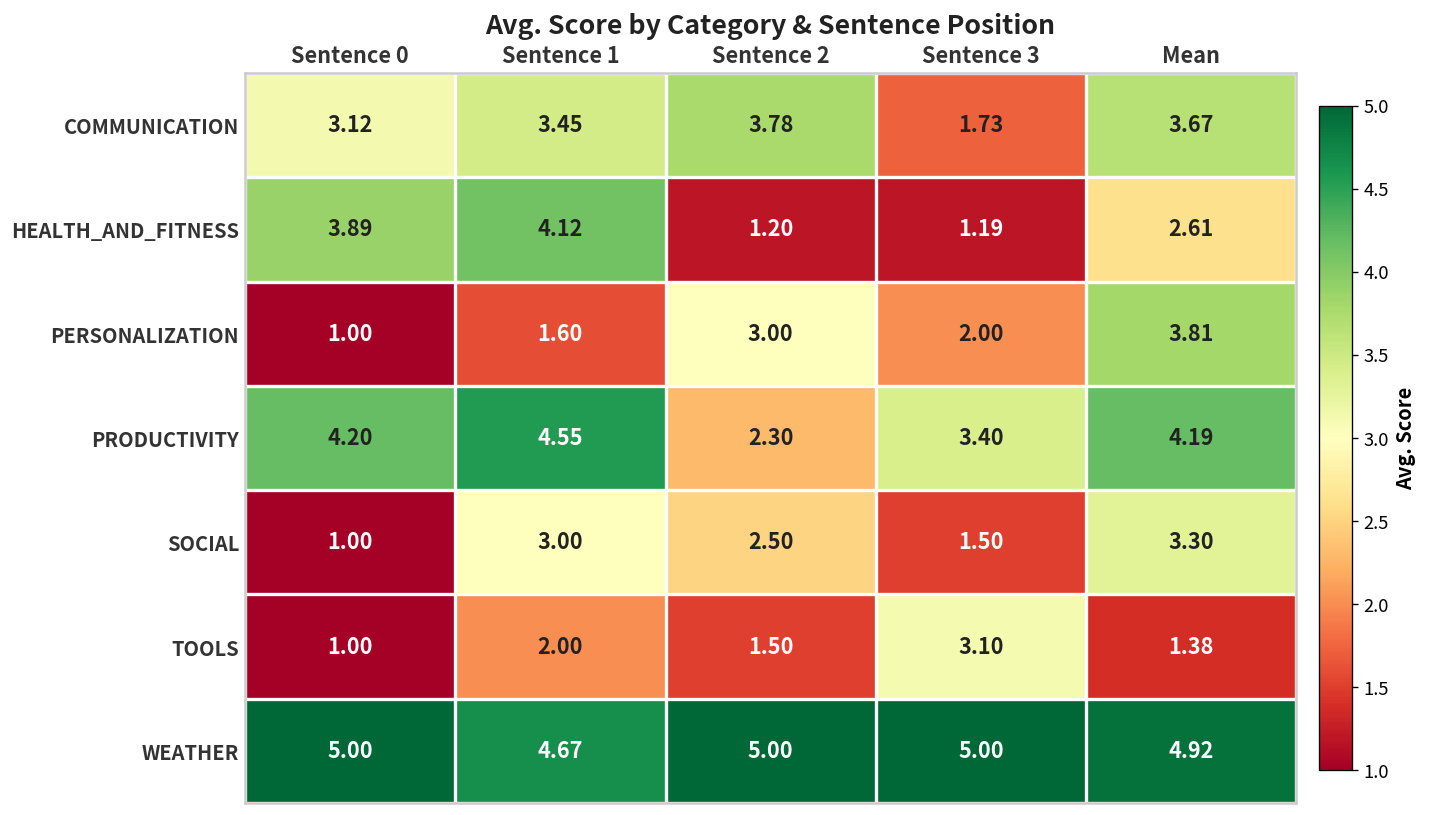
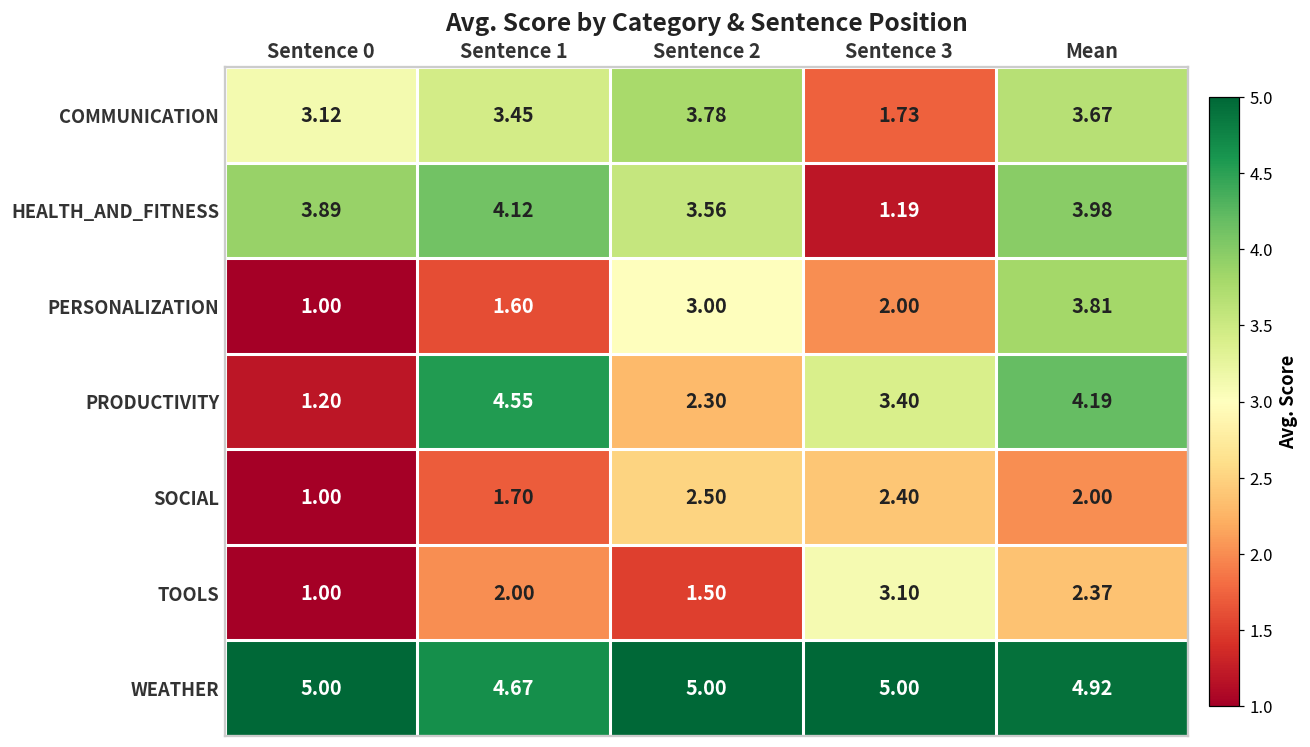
  {
    "COMMUNICATION": {
      "Sentence 0": 3.12,
      "Sentence 1": 3.45,
      "Sentence 2": 3.78,
      "Sentence 3": 1.73,
      "Mean": 3.67
    },
    "HEALTH_AND_FITNESS": {
      "Sentence 0": 3.89,
      "Sentence 1": 4.12,
-     "Sentence 2": 1.20,
+     "Sentence 2": 3.56,
      "Sentence 3": 1.19,
-     "Mean": 2.61
+     "Mean": 3.98
    },
    "PERSONALIZATION": {
      "Sentence 0": 1.00,
      "Sentence 1": 1.60,
      "Sentence 2": 3.00,
      "Sentence 3": 2.00,
      "Mean": 3.81
    },
    "PRODUCTIVITY": {
-     "Sentence 0": 4.20,
+     "Sentence 0": 1.20,
      "Sentence 1": 4.55,
      "Sentence 2": 2.30,
      "Sentence 3": 3.40,
      "Mean": 4.19
    },
    "SOCIAL": {
      "Sentence 0": 1.00,
-     "Sentence 1": 3.00,
+     "Sentence 1": 1.70,
      "Sentence 2": 2.50,
-     "Sentence 3": 1.50,
-     "Mean": 3.30
+     "Sentence 3": 2.40,
+     "Mean": 2.00
    },
    "TOOLS": {
      "Sentence 0": 1.00,
      "Sentence 1": 2.00,
      "Sentence 2": 1.50,
      "Sentence 3": 3.10,
-     "Mean": 1.38
+     "Mean": 2.37
    },
    "WEATHER": {
      "Sentence 0": 5.00,
      "Sentence 1": 4.67,
      "Sentence 2": 5.00,
      "Sentence 3": 5.00,
      "Mean": 4.92
    }
  }
